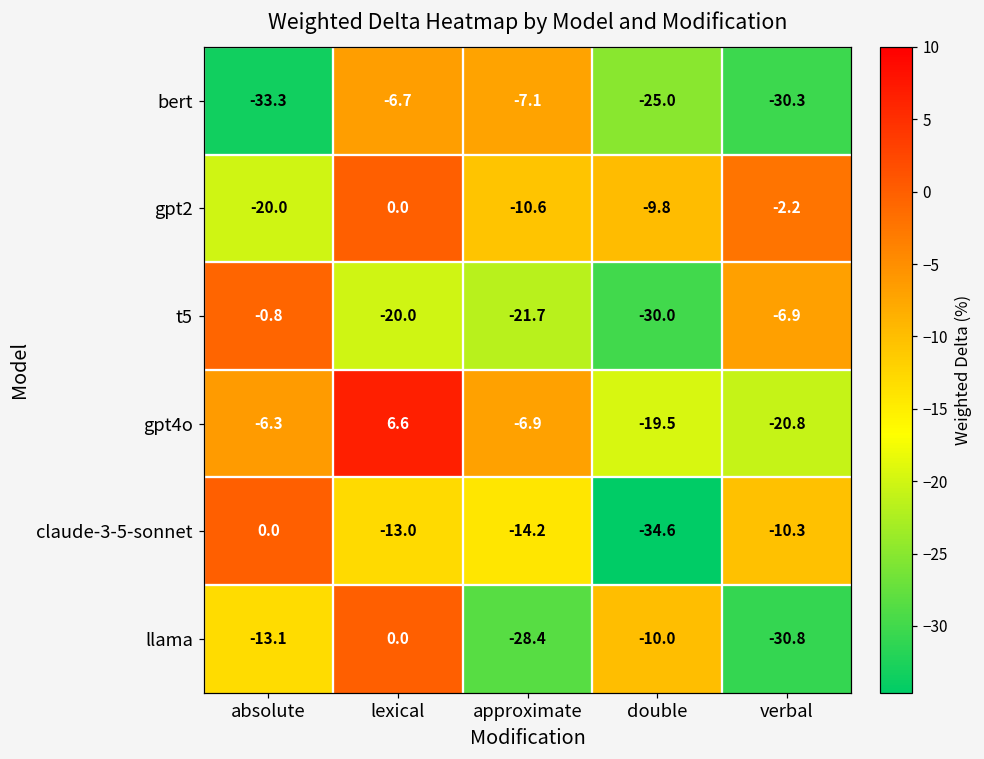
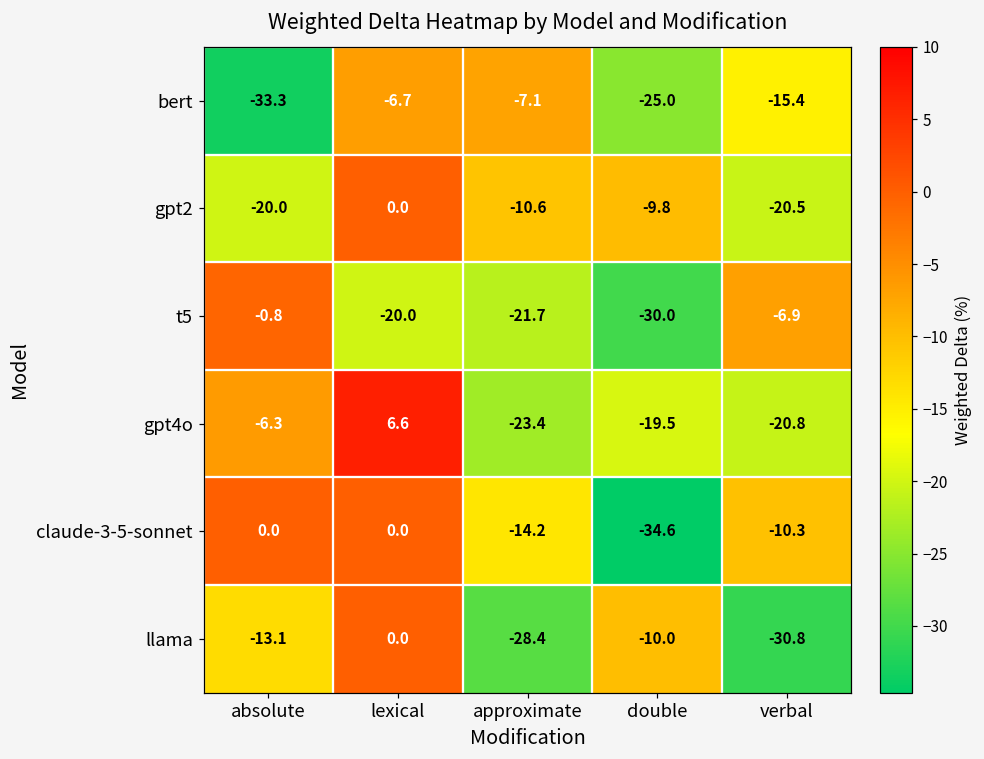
  {
    "bert": {
      "absolute": -33.3,
      "lexical": -6.7,
      "approximate": -7.1,
      "double": -25.0,
-     "verbal": -30.3
+     "verbal": -15.4
    },
    "gpt2": {
      "absolute": -20.0,
      "lexical": 0.0,
      "approximate": -10.6,
      "double": -9.8,
-     "verbal": -2.2
+     "verbal": -20.5
    },
    "t5": {
      "absolute": -0.8,
      "lexical": -20.0,
      "approximate": -21.7,
      "double": -30.0,
      "verbal": -6.9
    },
    "gpt4o": {
      "absolute": -6.3,
      "lexical": 6.6,
-     "approximate": -6.9,
+     "approximate": -23.4,
      "double": -19.5,
      "verbal": -20.8
    },
    "claude-3-5-sonnet": {
      "absolute": 0.0,
-     "lexical": -13.0,
+     "lexical": 0.0,
      "approximate": -14.2,
      "double": -34.6,
      "verbal": -10.3
    },
    "llama": {
      "absolute": -13.1,
      "lexical": 0.0,
      "approximate": -28.4,
      "double": -10.0,
      "verbal": -30.8
    }
  }
